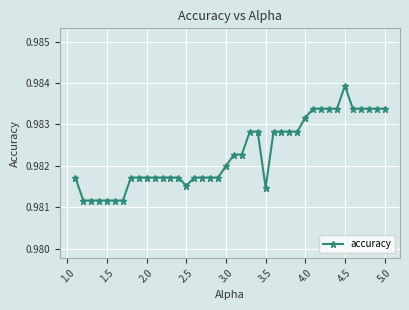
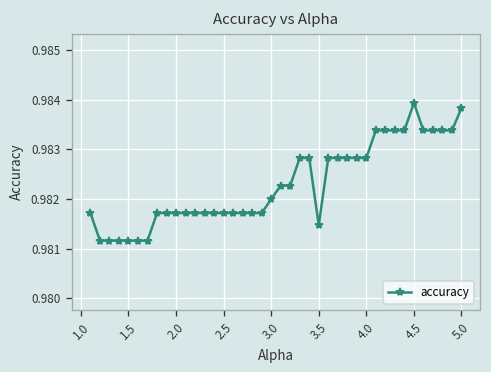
  {
    "1.5": 0.9812,
    "2.0": 0.9817,
-   "2.5": 0.9815,
+   "2.5": 0.9817,
    "3.0": 0.9820,
    "3.5": 0.9815,
-   "4.0": 0.9832,
+   "4.0": 0.9828,
    "4.5": 0.9839,
-   "5.0": 0.9834
+   "5.0": 0.9838
  }
